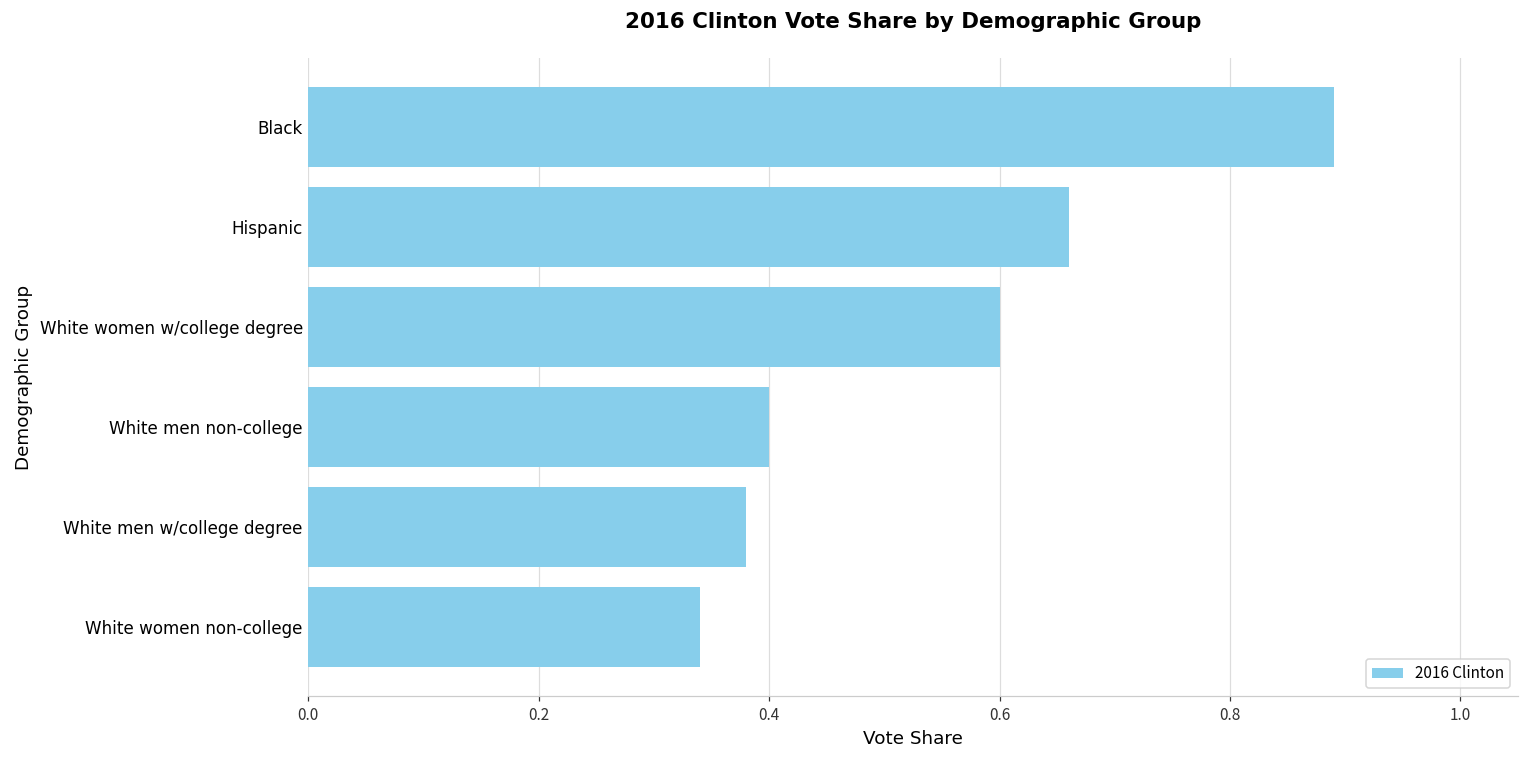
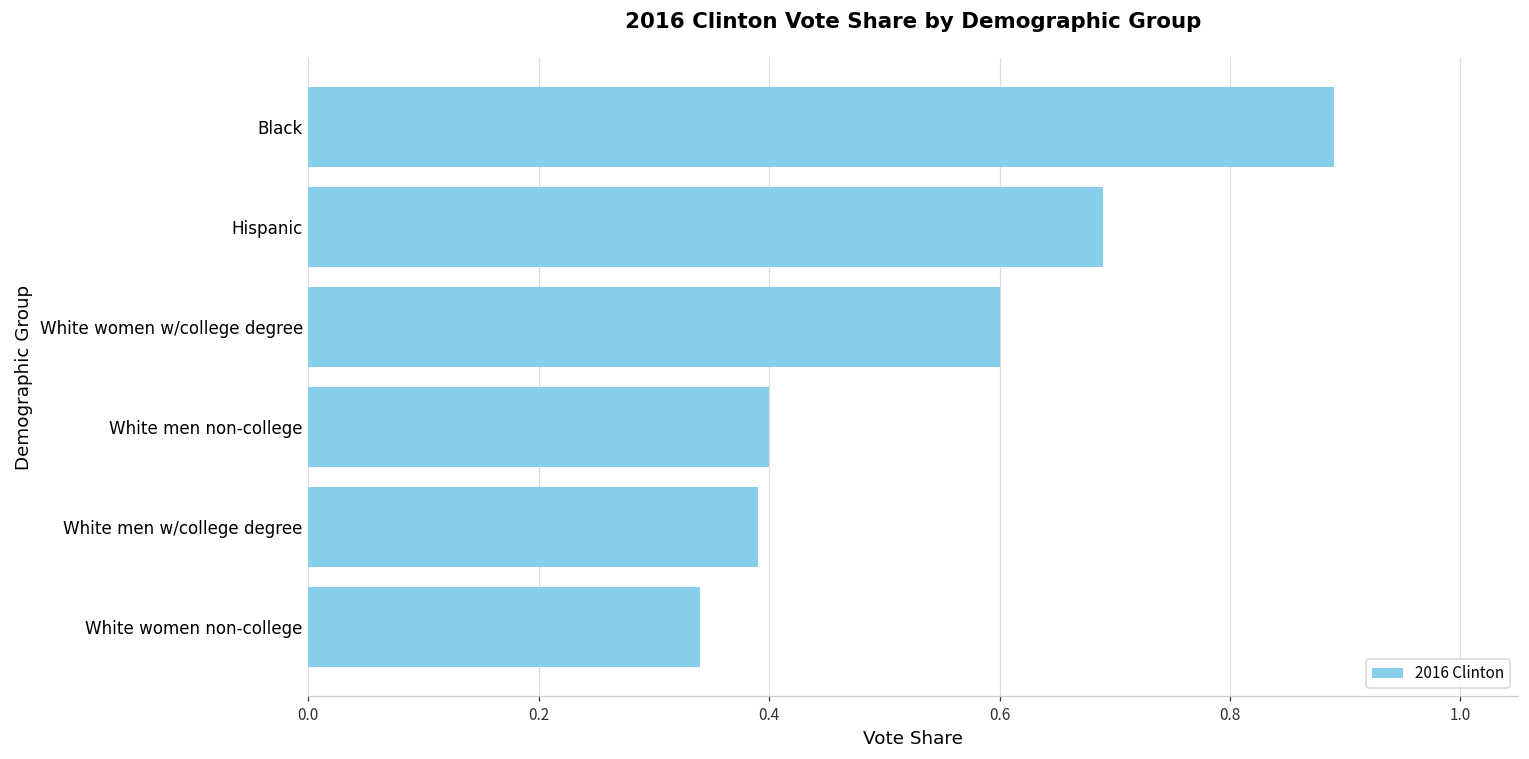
  {
    "Black": 0.89,
-   "Hispanic": 0.66,
+   "Hispanic": 0.69,
    "White women w/college degree": 0.60,
    "White men non-college": 0.40,
-   "White men w/college degree": 0.38,
+   "White men w/college degree": 0.39,
    "White women non-college": 0.34
  }
